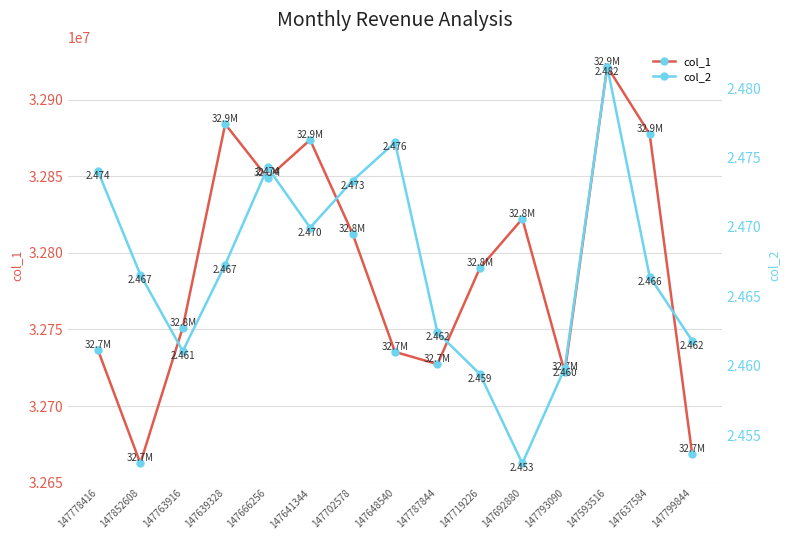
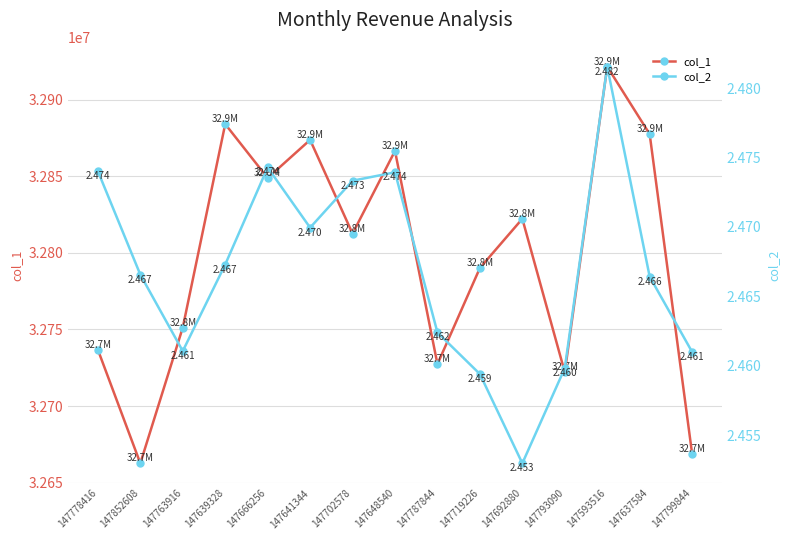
  {
    "col_1": {
      "147778416": "32.7M",
      "147852608": "32.7M",
      "147763916": "32.8M",
      "147639328": "32.9M",
      "147641344": "32.9M",
      "147702578": "32.8M",
-     "147648540": "32.7M",
+     "147648540": "32.9M",
      "147787844": "32.7M",
      "147719226": "32.8M",
      "147692880": "32.8M",
      "147637584": "32.9M",
      "147799844": "32.7M"
    },
    "col_2": {
      "147778416": "2.474",
      "147852608": "2.467",
      "147763916": "2.461",
      "147639328": "2.467",
      "147641344": "2.470",
      "147702578": "2.473",
-     "147648540": "2.476",
+     "147648540": "2.474",
      "147787844": "2.462",
      "147719226": "2.459",
      "147692880": "2.453",
      "147637584": "2.466",
-     "147799844": "2.462"
+     "147799844": "2.461"
    }
  }
